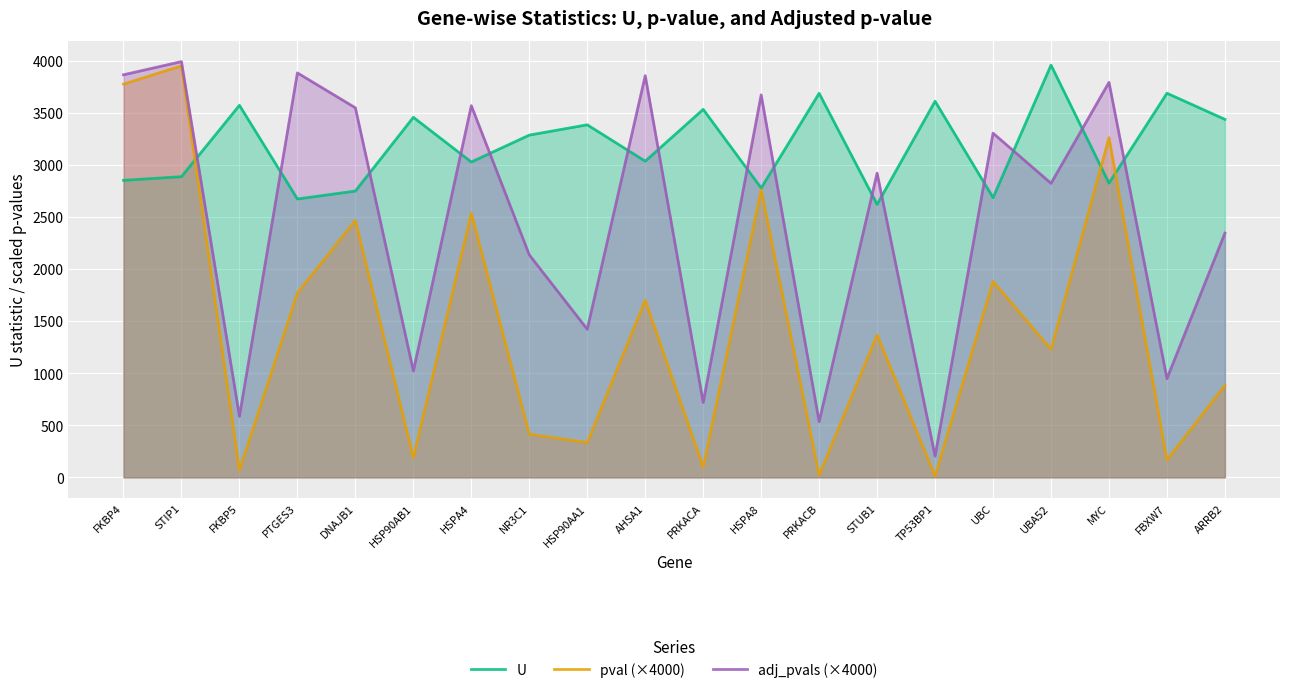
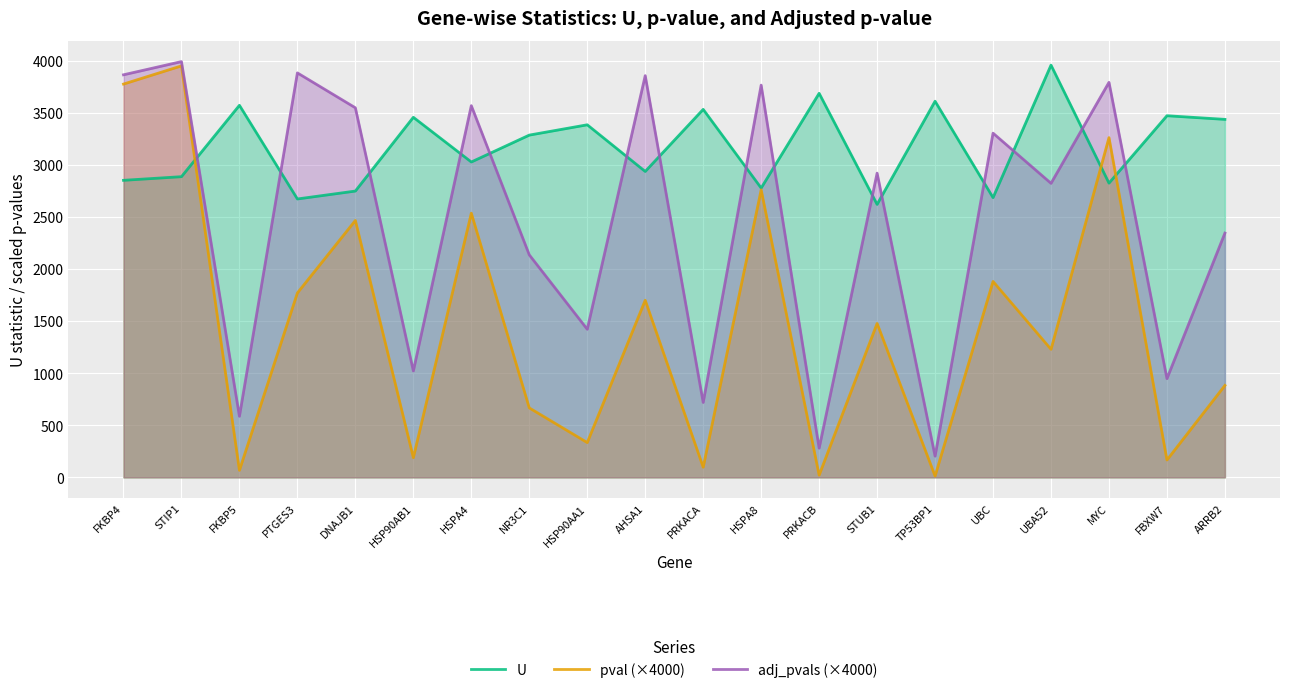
  {
    "U": {
      "FKBP4": 2850,
      "STIP1": 2890,
      "FKBP5": 3570,
      "PTGES3": 2670,
      "DNAJB1": 2750,
      "HSP90AB1": 3460,
      "HSPA4": 3030,
      "NR3C1": 3290,
      "HSP90AA1": 3380,
-     "AHSA1": 3030,
+     "AHSA1": 2940,
      "PRKACA": 3530,
      "PRKACB": 3690,
      "STUB1": 2620,
      "TP53BP1": 3610,
      "UBC": 2690,
      "UBA52": 3960,
      "MYC": 2820,
-     "FBXW7": 3690,
+     "FBXW7": 3470,
      "ARRB2": 3440
    },
    "pval (×4000)": {
      "FKBP4": 3770,
      "STIP1": 3950,
      "FKBP5": 70,
      "PTGES3": 1770,
      "DNAJB1": 2470,
      "HSP90AB1": 190,
      "HSPA4": 2540,
-     "NR3C1": 410,
+     "NR3C1": 670,
      "HSP90AA1": 330,
      "AHSA1": 1700,
      "PRKACA": 100,
      "PRKACB": 20,
-     "STUB1": 1370,
+     "STUB1": 1480,
      "TP53BP1": 10,
      "UBC": 1880,
      "UBA52": 1230,
      "MYC": 3260,
      "FBXW7": 170,
      "ARRB2": 880
    },
    "adj_pvals (×4000)": {
      "FKBP4": 3860,
      "STIP1": 3990,
      "FKBP5": 590,
      "PTGES3": 3880,
      "DNAJB1": 3550,
      "HSP90AB1": 1020,
      "HSPA4": 3570,
      "NR3C1": 2140,
      "HSP90AA1": 1420,
      "AHSA1": 3860,
      "PRKACA": 720,
-     "HSPA8": 3670,
-     "PRKACB": 530,
+     "HSPA8": 3760,
+     "PRKACB": 280,
      "STUB1": 2920,
      "TP53BP1": 200,
      "UBC": 3300,
      "UBA52": 2820,
      "MYC": 3790,
      "FBXW7": 950,
      "ARRB2": 2340
    }
  }
